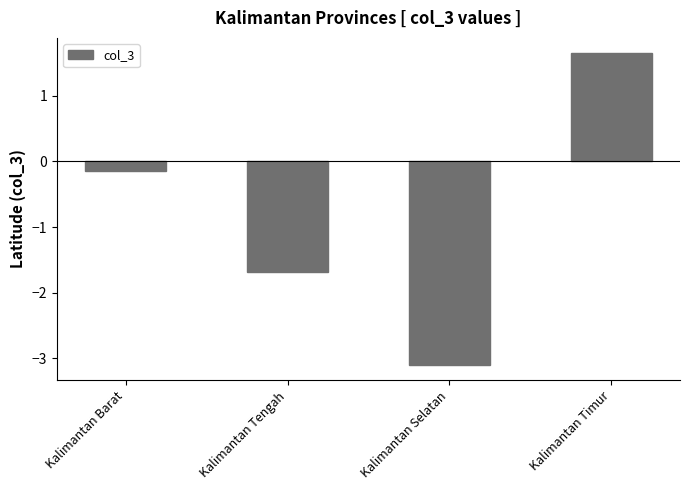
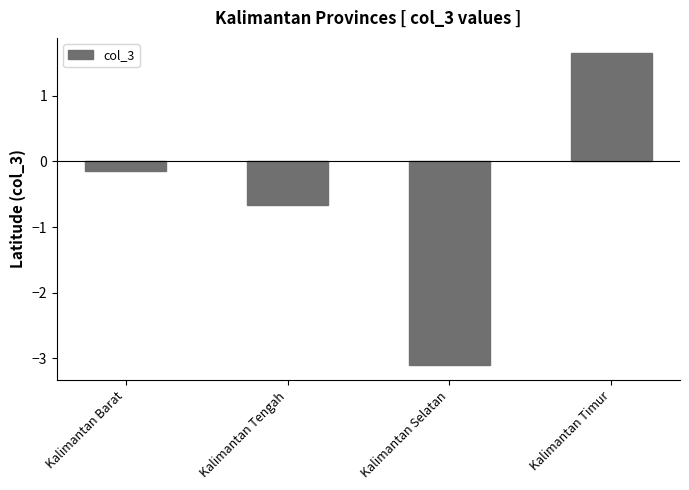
  {
    "Kalimantan Barat": -0.2,
-   "Kalimantan Tengah": -1.7,
+   "Kalimantan Tengah": -0.7,
    "Kalimantan Selatan": -3.1,
    "Kalimantan Timur": 1.6
  }
